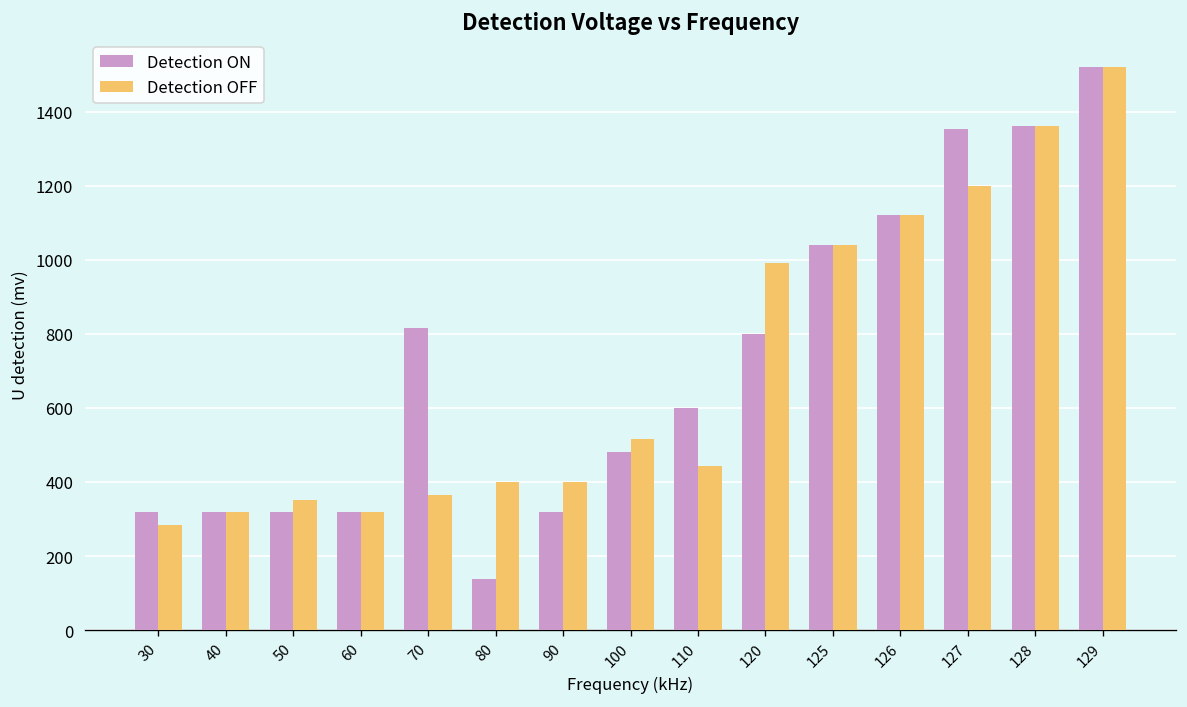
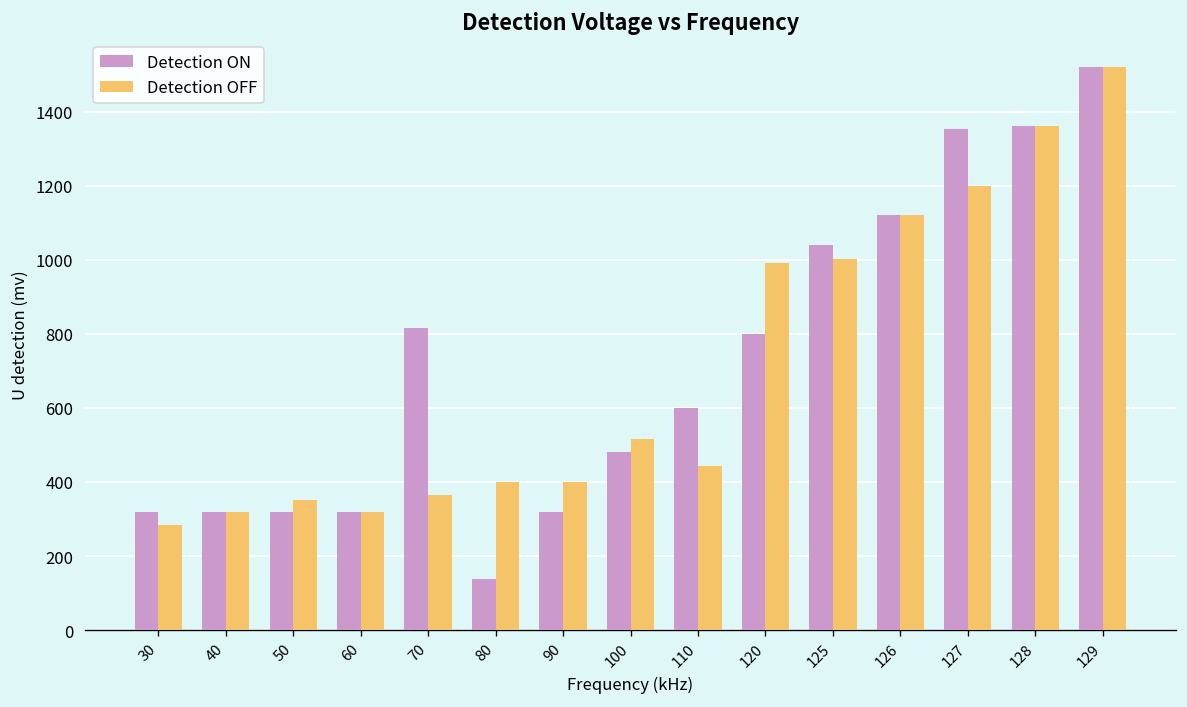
  {
    "Detection ON": {
      "30": 320,
      "40": 320,
      "50": 320,
      "60": 320,
      "70": 820,
      "80": 140,
      "90": 320,
      "100": 480,
      "110": 600,
      "120": 800,
      "125": 1040,
      "126": 1120,
      "127": 1350,
      "128": 1360,
      "129": 1520
    },
    "Detection OFF": {
      "30": 280,
      "40": 320,
      "50": 350,
      "60": 320,
      "70": 360,
      "80": 400,
      "90": 400,
      "100": 520,
      "110": 440,
      "120": 990,
-     "125": 1040,
+     "125": 1000,
      "126": 1120,
      "127": 1200,
      "128": 1360,
      "129": 1520
    }
  }
